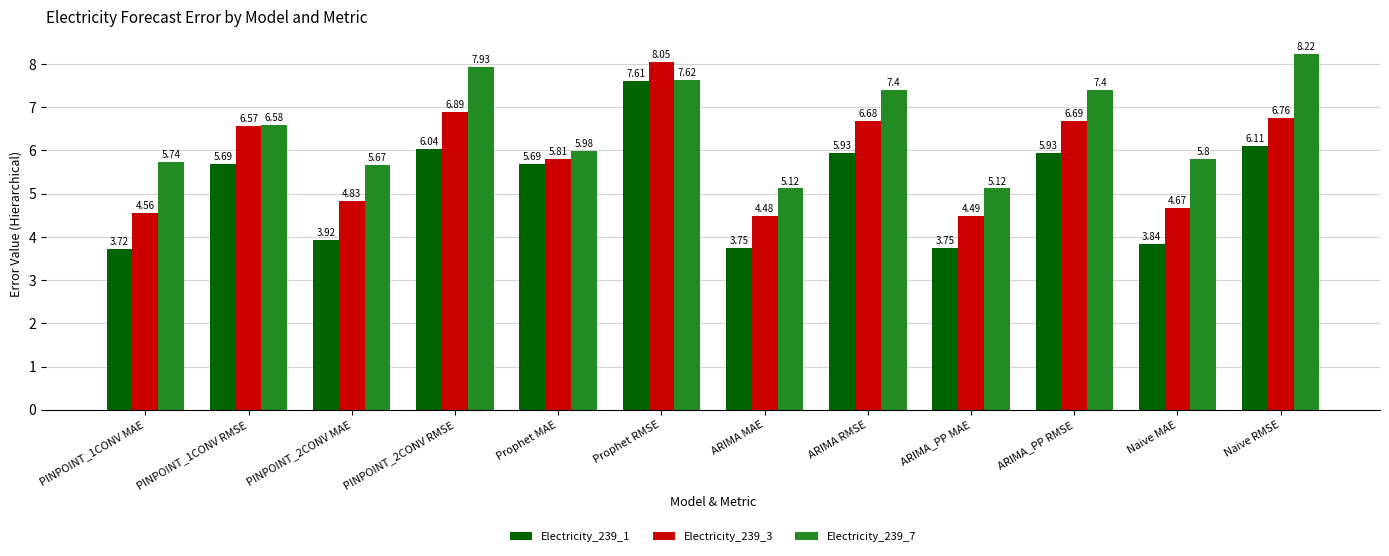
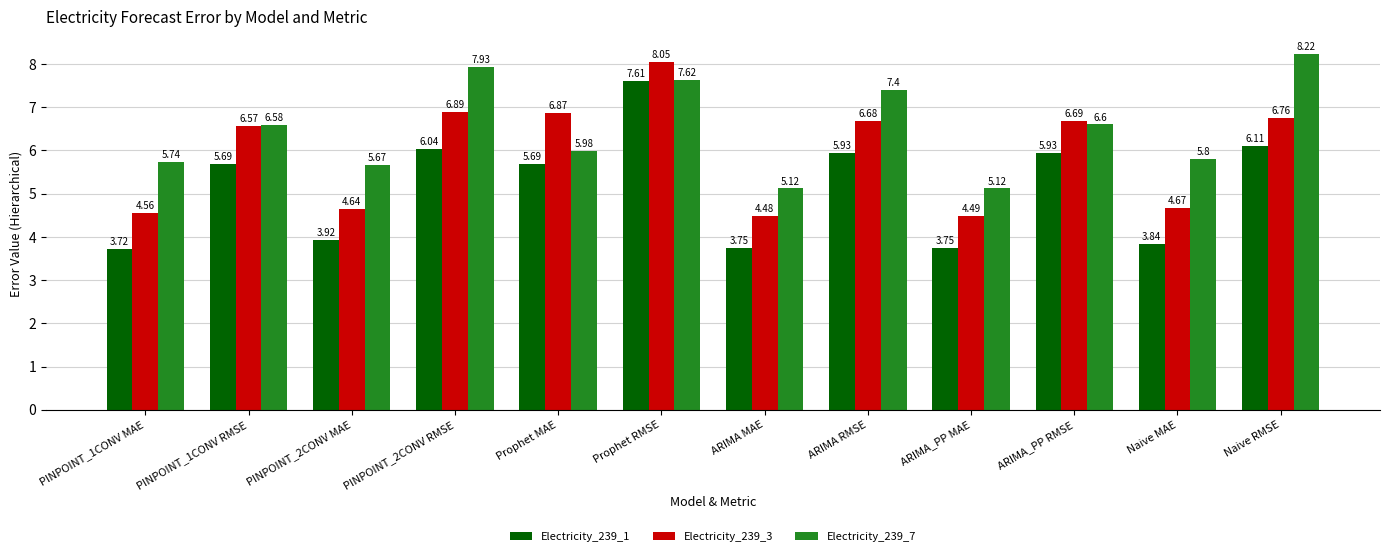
  {
    "Electricity_239_1": {
      "PINPOINT_1CONV MAE": 3.72,
      "PINPOINT_1CONV RMSE": 5.69,
      "PINPOINT_2CONV MAE": 3.92,
      "PINPOINT_2CONV RMSE": 6.04,
      "Prophet MAE": 5.69,
      "Prophet RMSE": 7.61,
      "ARIMA MAE": 3.75,
      "ARIMA RMSE": 5.93,
      "ARIMA_PP MAE": 3.75,
      "ARIMA_PP RMSE": 5.93,
      "Naive MAE": 3.84,
      "Naive RMSE": 6.11
    },
    "Electricity_239_3": {
      "PINPOINT_1CONV MAE": 4.56,
      "PINPOINT_1CONV RMSE": 6.57,
-     "PINPOINT_2CONV MAE": 4.83,
+     "PINPOINT_2CONV MAE": 4.64,
      "PINPOINT_2CONV RMSE": 6.89,
-     "Prophet MAE": 5.81,
+     "Prophet MAE": 6.87,
      "Prophet RMSE": 8.05,
      "ARIMA MAE": 4.48,
      "ARIMA RMSE": 6.68,
      "ARIMA_PP MAE": 4.49,
      "ARIMA_PP RMSE": 6.69,
      "Naive MAE": 4.67,
      "Naive RMSE": 6.76
    },
    "Electricity_239_7": {
      "PINPOINT_1CONV MAE": 5.74,
      "PINPOINT_1CONV RMSE": 6.58,
      "PINPOINT_2CONV MAE": 5.67,
      "PINPOINT_2CONV RMSE": 7.93,
      "Prophet MAE": 5.98,
      "Prophet RMSE": 7.62,
      "ARIMA MAE": 5.12,
      "ARIMA RMSE": 7.4,
      "ARIMA_PP MAE": 5.12,
-     "ARIMA_PP RMSE": 7.4,
+     "ARIMA_PP RMSE": 6.6,
      "Naive MAE": 5.8,
      "Naive RMSE": 8.22
    }
  }
